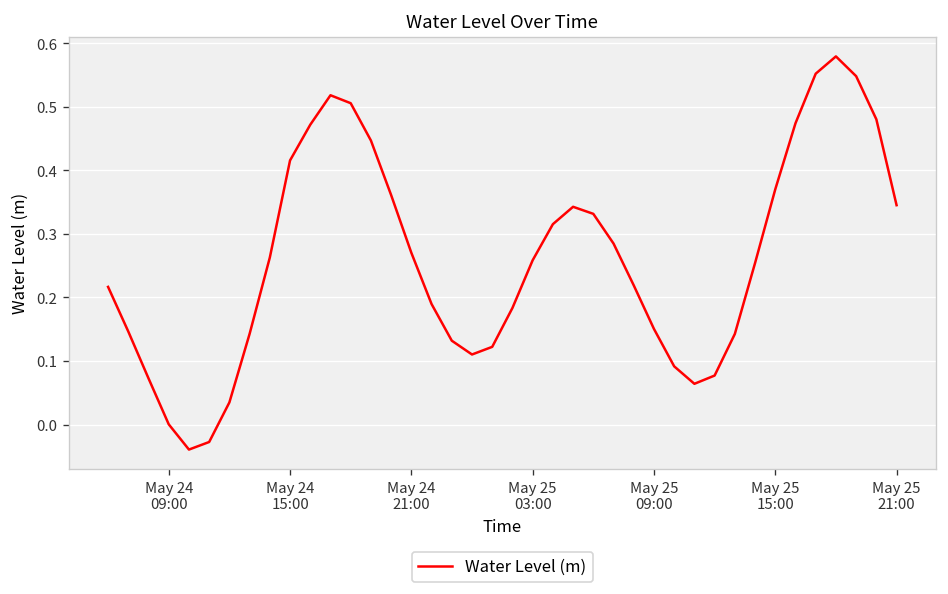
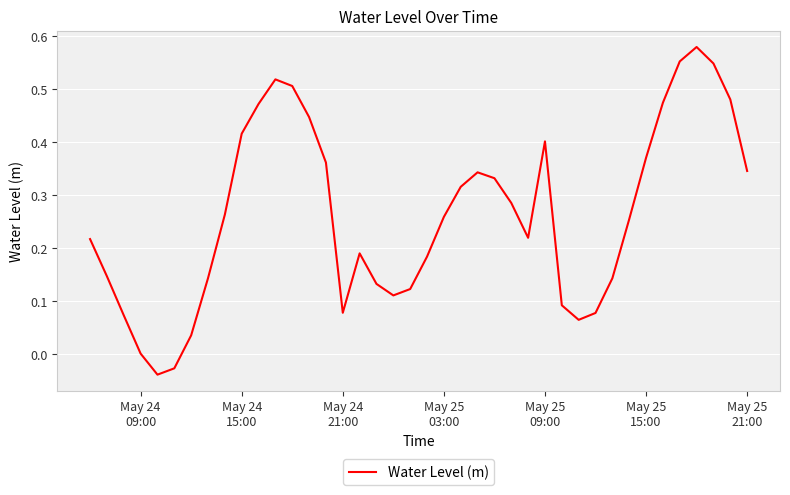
  {
    "May 24 09:00": 0.00,
    "May 24 15:00": 0.42,
-   "May 24 21:00": 0.27,
+   "May 24 21:00": 0.08,
    "May 25 03:00": 0.26,
-   "May 25 09:00": 0.15,
+   "May 25 09:00": 0.40,
    "May 25 15:00": 0.37,
    "May 25 21:00": 0.35
  }
